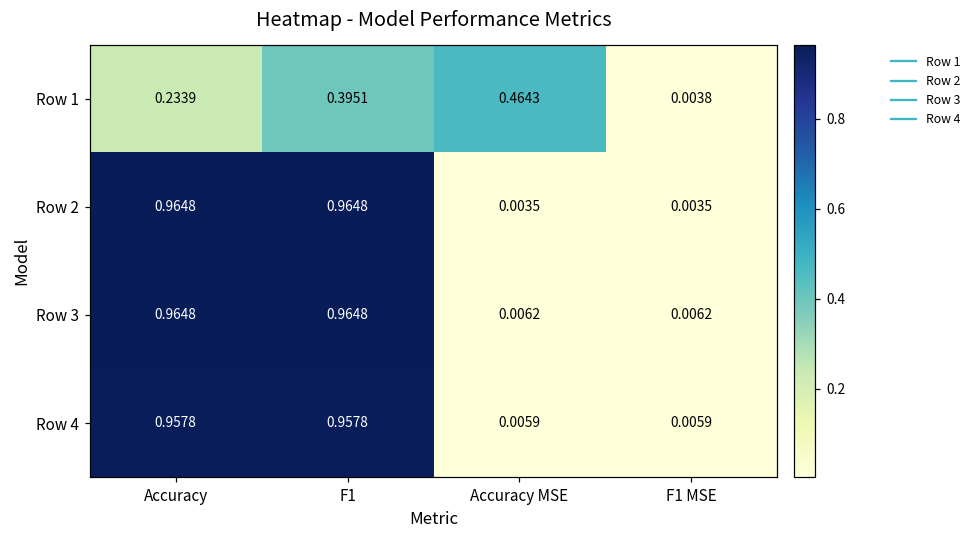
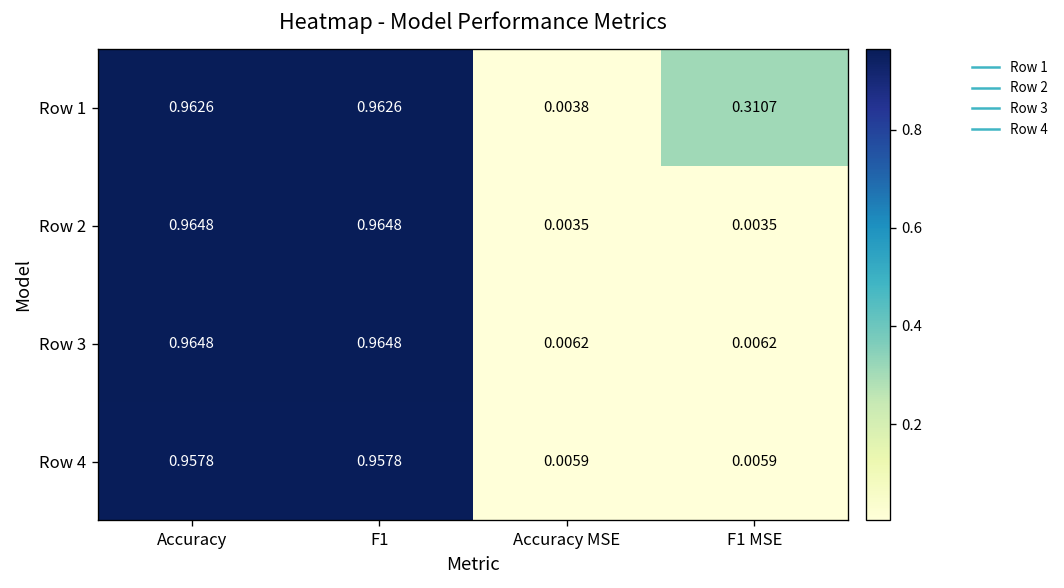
  {
    "Row 1": {
-     "Accuracy": 0.2339,
-     "F1": 0.3951,
-     "Accuracy MSE": 0.4643,
-     "F1 MSE": 0.0038
+     "Accuracy": 0.9626,
+     "F1": 0.9626,
+     "Accuracy MSE": 0.0038,
+     "F1 MSE": 0.3107
    },
    "Row 2": {
      "Accuracy": 0.9648,
      "F1": 0.9648,
      "Accuracy MSE": 0.0035,
      "F1 MSE": 0.0035
    },
    "Row 3": {
      "Accuracy": 0.9648,
      "F1": 0.9648,
      "Accuracy MSE": 0.0062,
      "F1 MSE": 0.0062
    },
    "Row 4": {
      "Accuracy": 0.9578,
      "F1": 0.9578,
      "Accuracy MSE": 0.0059,
      "F1 MSE": 0.0059
    }
  }
